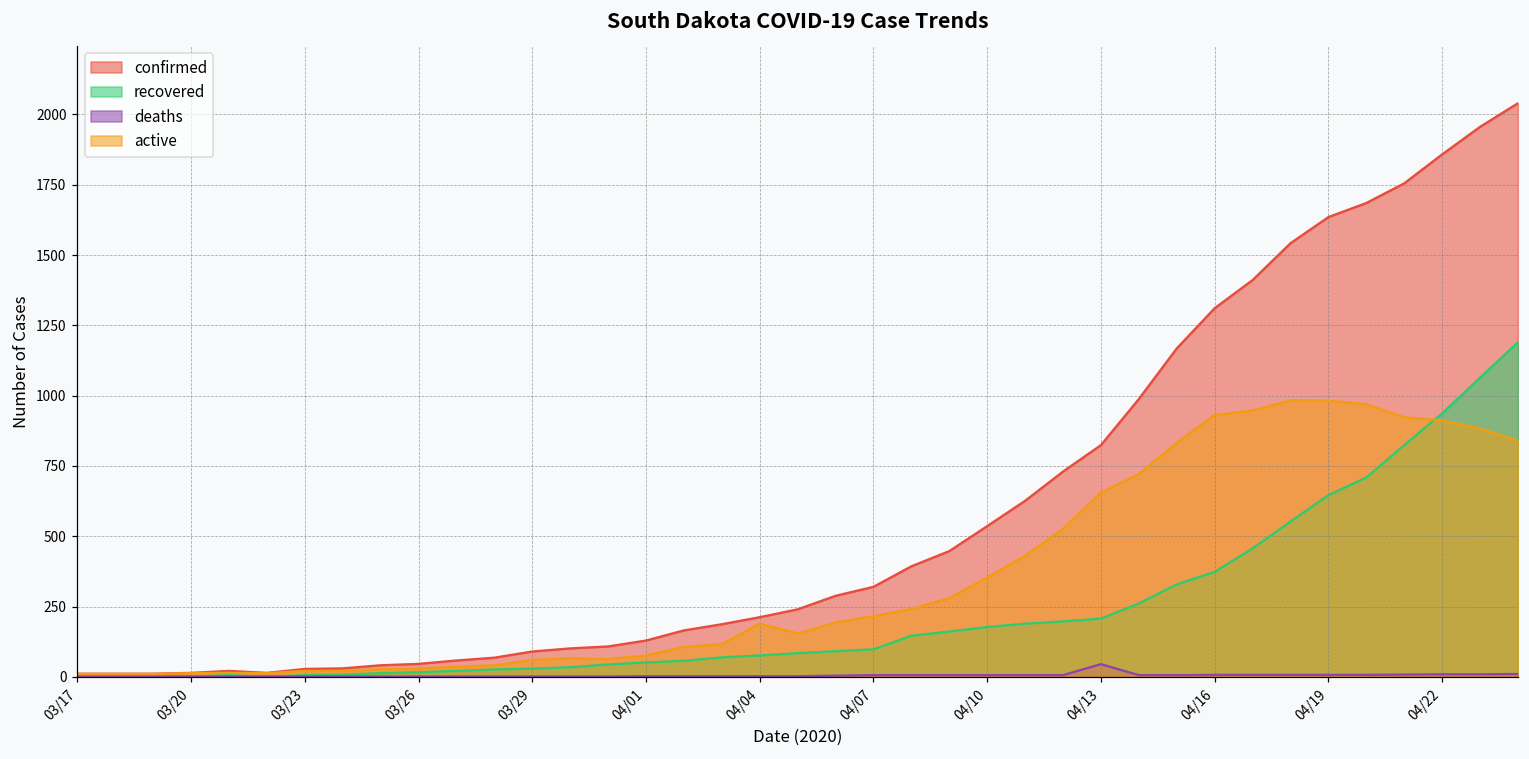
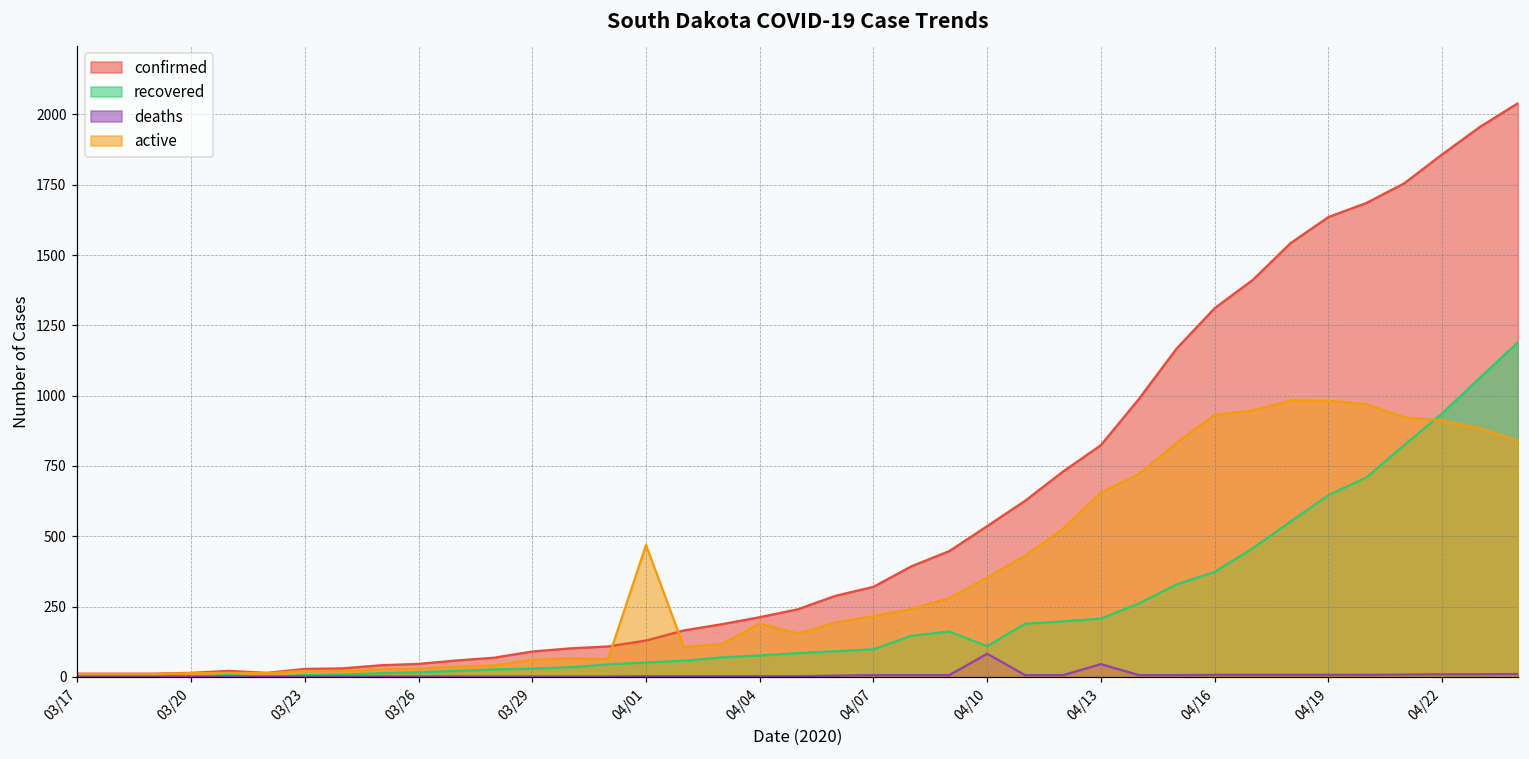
  {
    "confirmed": {
      "03/26": 50,
      "03/29": 90,
      "04/01": 130,
      "04/04": 210,
      "04/07": 320,
      "04/10": 540,
      "04/13": 820,
      "04/16": 1310,
      "04/19": 1640,
      "04/22": 1860
    },
    "recovered": {
      "03/26": 20,
      "03/29": 30,
      "04/01": 50,
      "04/04": 80,
      "04/07": 100,
-     "04/10": 180,
+     "04/10": 110,
      "04/13": 210,
      "04/16": 370,
      "04/19": 650,
      "04/22": 940
    },
    "deaths": {
      "03/26": 0,
      "03/29": 0,
      "04/01": 0,
      "04/04": 0,
      "04/07": 10,
-     "04/10": 10,
+     "04/10": 80,
      "04/13": 50,
      "04/16": 10,
      "04/19": 10,
      "04/22": 10
    },
    "active": {
      "03/26": 30,
      "03/29": 60,
-     "04/01": 80,
+     "04/01": 470,
      "04/04": 190,
      "04/07": 220,
      "04/10": 350,
      "04/13": 660,
      "04/16": 930,
      "04/19": 980,
      "04/22": 910
    }
  }
